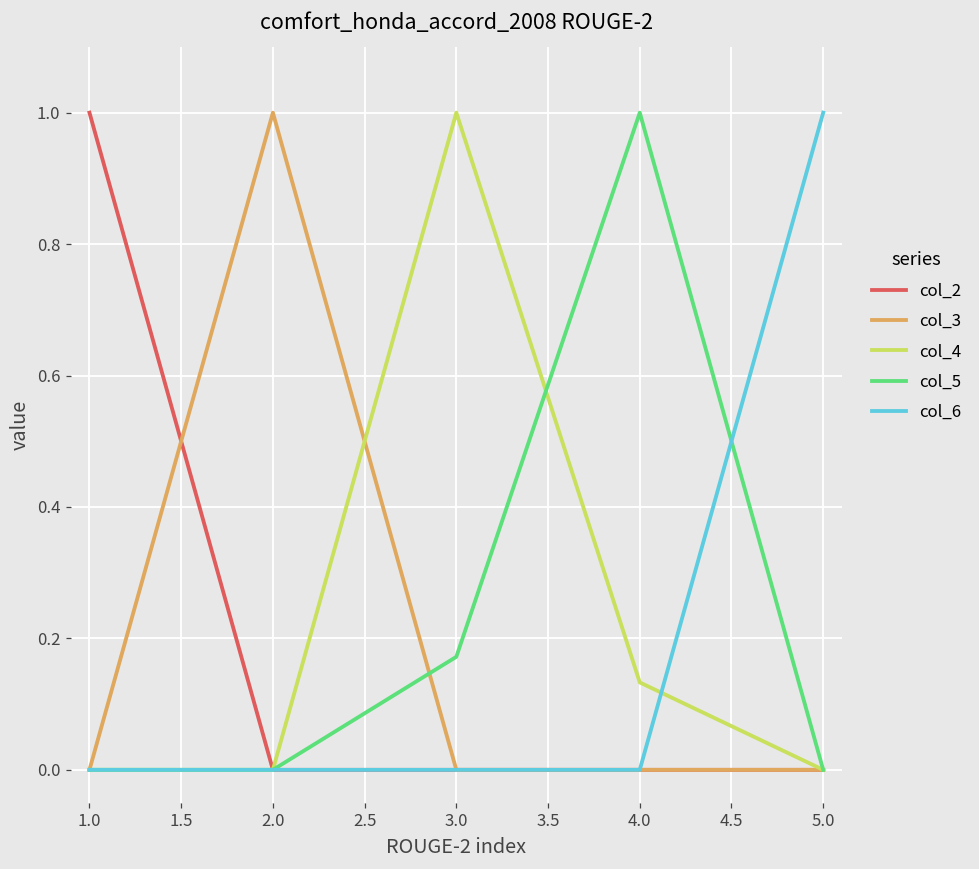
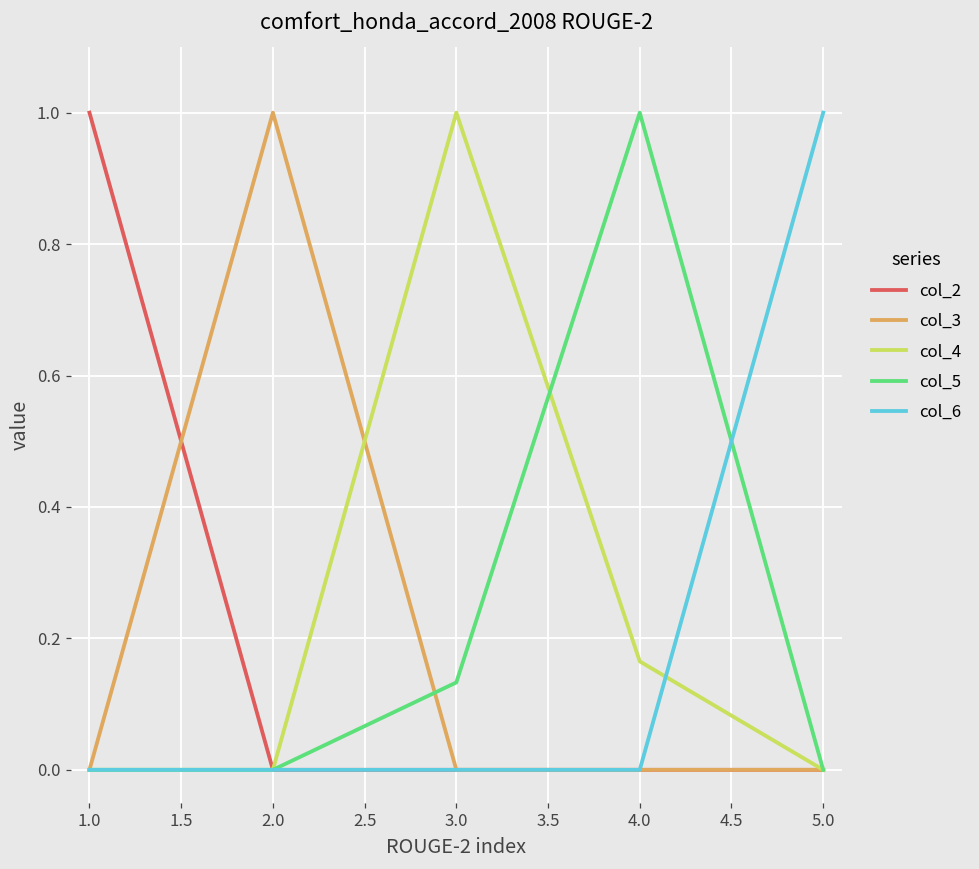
  {
    "col_2": {
      "1.0": 1.00
    },
    "col_3": {
      "2.0": 1.00
    },
    "col_4": {
      "3.0": 1.00,
-     "4.0": 0.13
+     "4.0": 0.17
    },
    "col_5": {
-     "3.0": 0.17,
+     "3.0": 0.13,
      "4.0": 1.00
    },
    "col_6": {
      "5.0": 1.00
    }
  }
